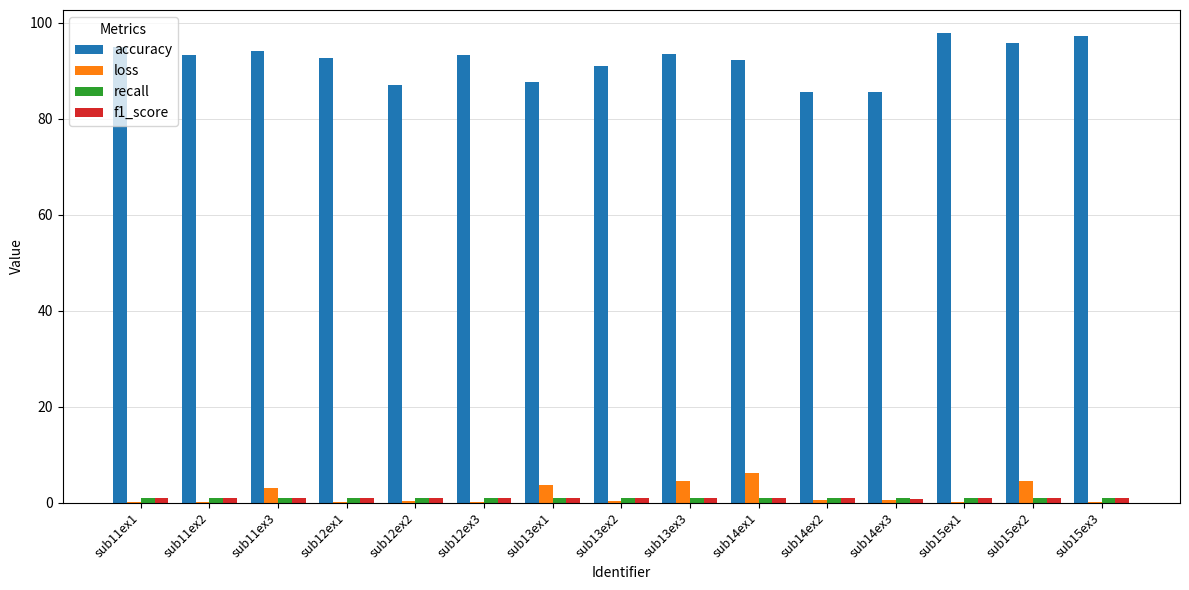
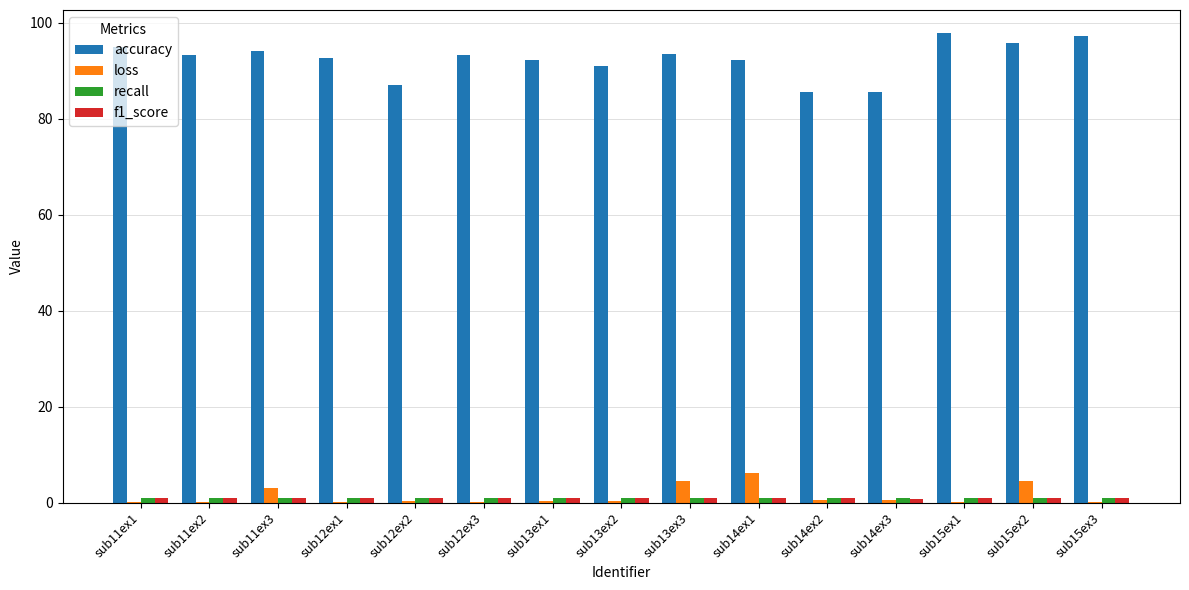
  {
    "accuracy": {
      "sub11ex2": 93,
      "sub11ex3": 94,
      "sub12ex1": 93,
      "sub12ex2": 87,
      "sub12ex3": 93,
-     "sub13ex1": 88,
+     "sub13ex1": 92,
      "sub13ex2": 91,
      "sub13ex3": 93,
      "sub14ex1": 92,
      "sub14ex2": 85,
      "sub14ex3": 86,
      "sub15ex1": 98,
      "sub15ex2": 96,
      "sub15ex3": 97
    },
    "loss": {
      "sub11ex3": 3,
-     "sub13ex1": 4,
+     "sub13ex1": 0,
      "sub13ex3": 5,
      "sub14ex1": 6,
      "sub14ex3": 1,
      "sub15ex2": 5
    },
    "recall": {
      "sub11ex1": 1,
      "sub11ex2": 1,
      "sub11ex3": 1,
      "sub12ex1": 1,
      "sub12ex2": 1,
      "sub12ex3": 1,
      "sub13ex1": 1,
      "sub13ex2": 1,
      "sub13ex3": 1,
      "sub14ex1": 1,
      "sub14ex2": 1,
      "sub14ex3": 1,
      "sub15ex1": 1,
      "sub15ex2": 1,
      "sub15ex3": 1
    },
    "f1_score": {
      "sub11ex1": 1,
      "sub11ex2": 1,
      "sub11ex3": 1,
      "sub12ex1": 1,
      "sub12ex2": 1,
      "sub12ex3": 1,
      "sub13ex1": 1,
      "sub13ex2": 1,
      "sub13ex3": 1,
      "sub14ex1": 1,
      "sub14ex2": 1,
      "sub14ex3": 1,
      "sub15ex1": 1,
      "sub15ex2": 1,
      "sub15ex3": 1
    }
  }
